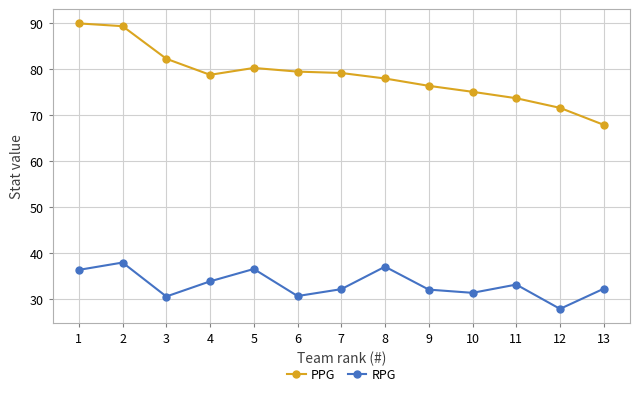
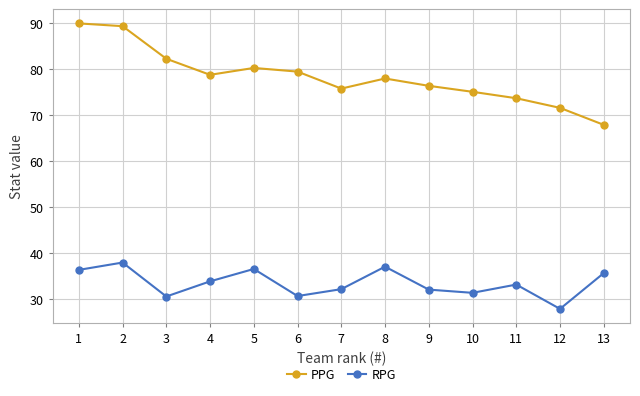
  {
    "PPG": {
      "1": 90,
      "2": 89,
      "3": 82,
      "4": 79,
      "5": 80,
      "6": 80,
-     "7": 79,
+     "7": 76,
      "8": 78,
      "9": 76,
      "10": 75,
      "11": 74,
      "12": 72,
      "13": 68
    },
    "RPG": {
      "1": 36,
      "2": 38,
      "3": 31,
      "4": 34,
      "5": 37,
      "6": 31,
      "7": 32,
      "8": 37,
      "9": 32,
      "10": 31,
      "11": 33,
      "12": 28,
-     "13": 32
+     "13": 36
    }
  }
